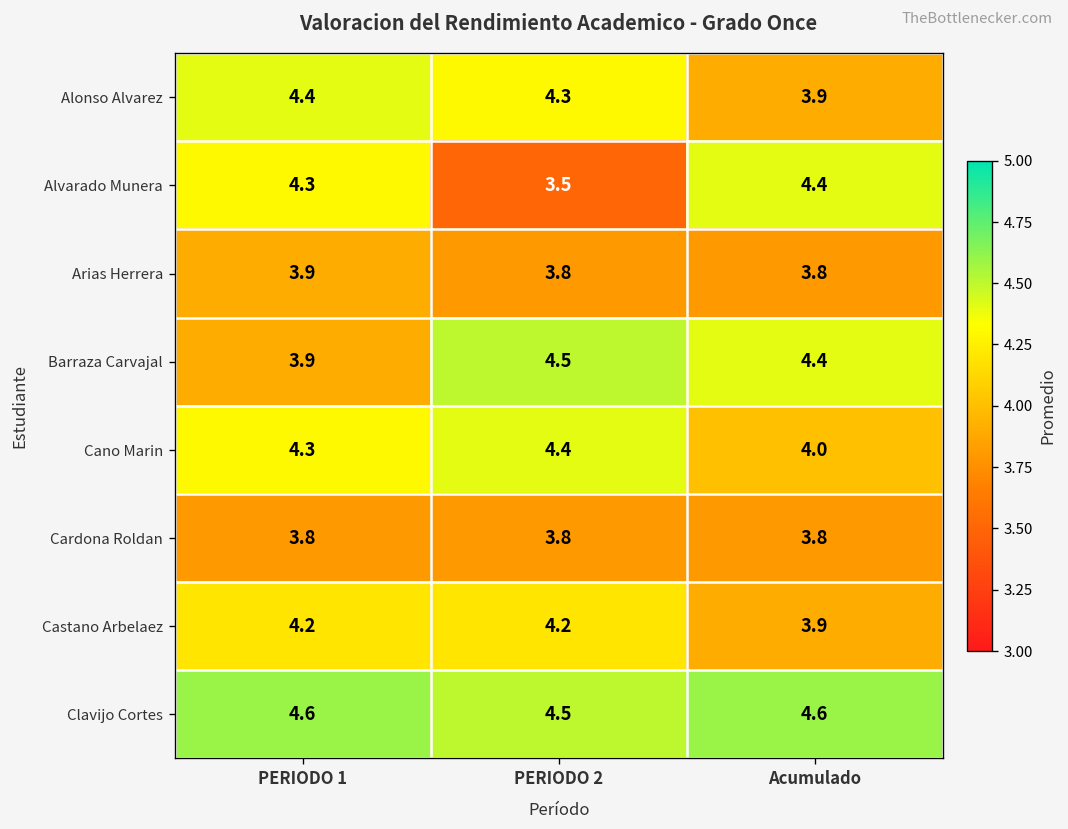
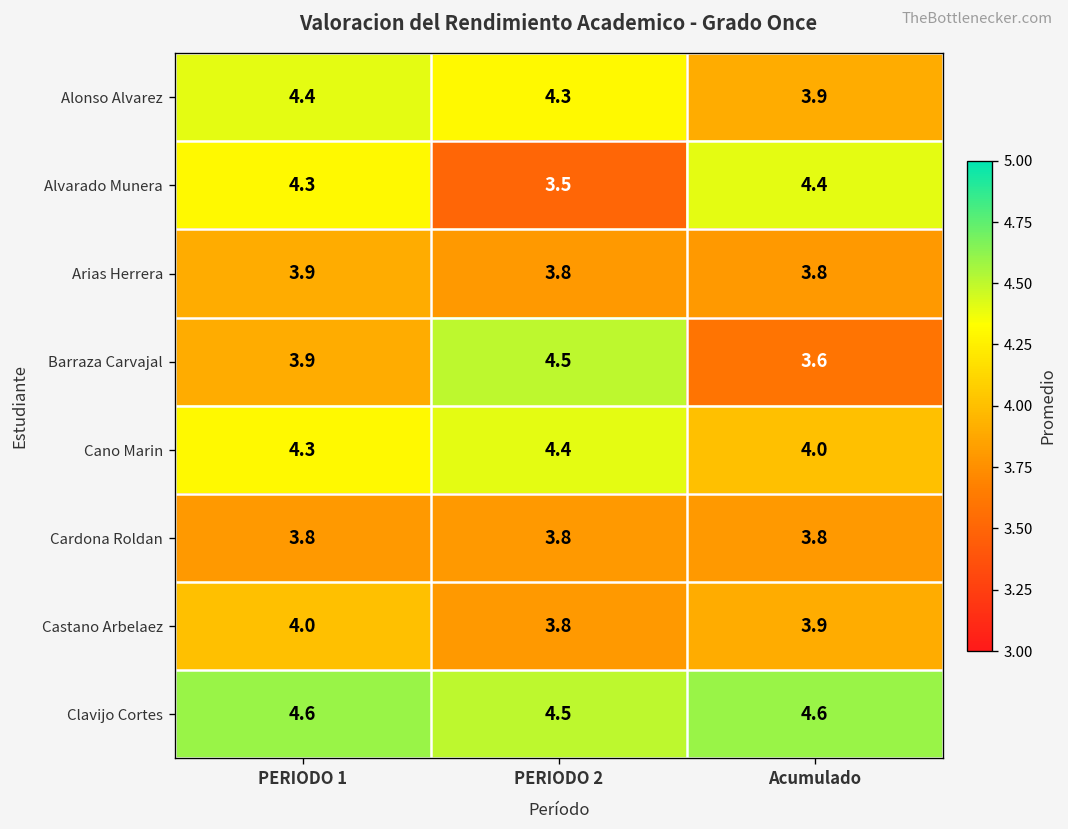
  {
    "Alonso Alvarez": {
      "PERIODO 1": 4.4,
      "PERIODO 2": 4.3,
      "Acumulado": 3.9
    },
    "Alvarado Munera": {
      "PERIODO 1": 4.3,
      "PERIODO 2": 3.5,
      "Acumulado": 4.4
    },
    "Arias Herrera": {
      "PERIODO 1": 3.9,
      "PERIODO 2": 3.8,
      "Acumulado": 3.8
    },
    "Barraza Carvajal": {
      "PERIODO 1": 3.9,
      "PERIODO 2": 4.5,
-     "Acumulado": 4.4
+     "Acumulado": 3.6
    },
    "Cano Marin": {
      "PERIODO 1": 4.3,
      "PERIODO 2": 4.4,
      "Acumulado": 4.0
    },
    "Cardona Roldan": {
      "PERIODO 1": 3.8,
      "PERIODO 2": 3.8,
      "Acumulado": 3.8
    },
    "Castano Arbelaez": {
-     "PERIODO 1": 4.2,
-     "PERIODO 2": 4.2,
+     "PERIODO 1": 4.0,
+     "PERIODO 2": 3.8,
      "Acumulado": 3.9
    },
    "Clavijo Cortes": {
      "PERIODO 1": 4.6,
      "PERIODO 2": 4.5,
      "Acumulado": 4.6
    }
  }
